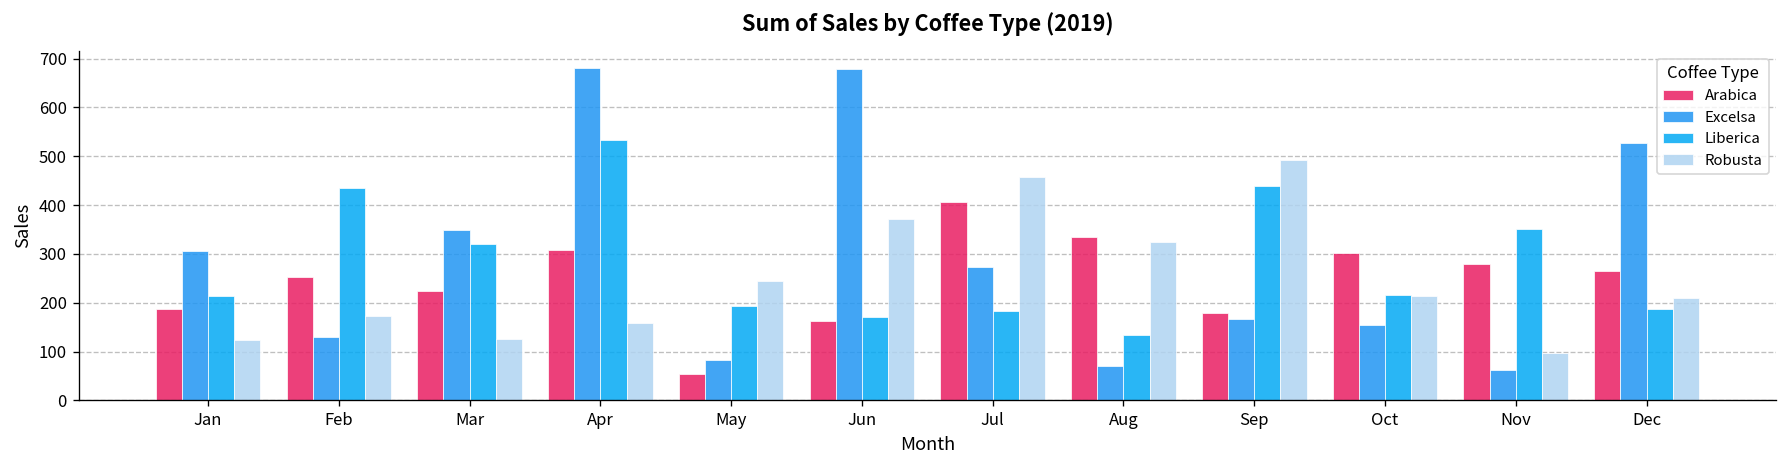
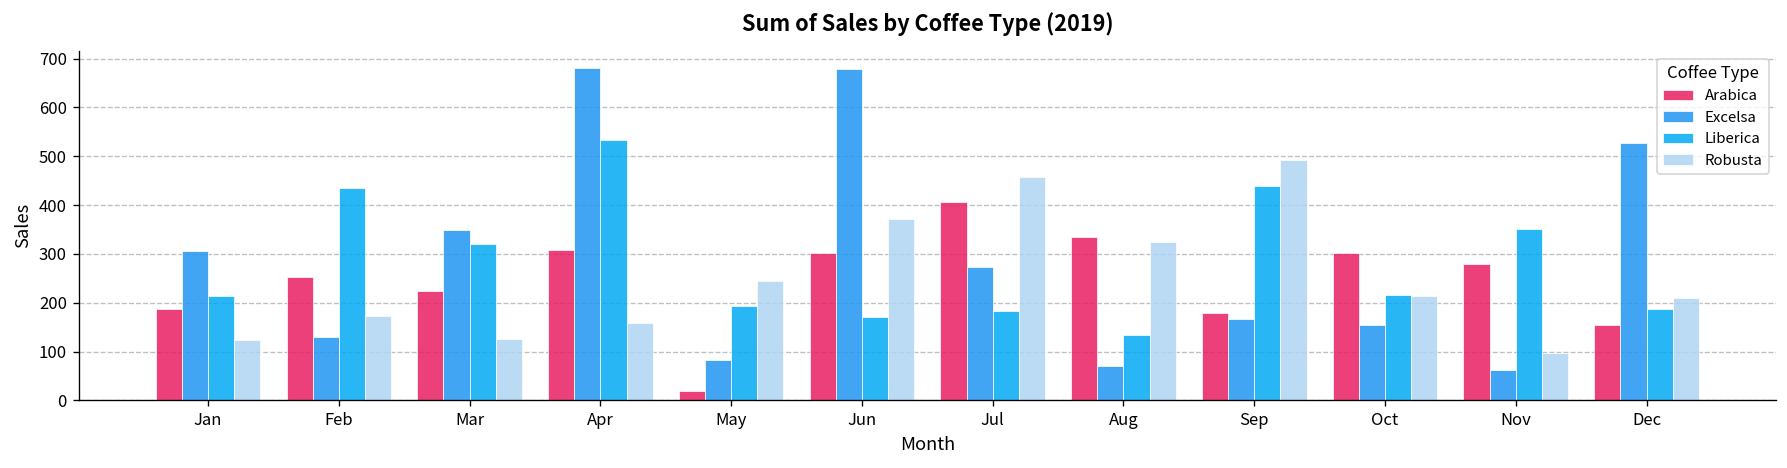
  {
    "Arabica": {
      "Jan": 190,
      "Feb": 250,
      "Mar": 220,
      "Apr": 310,
-     "May": 50,
-     "Jun": 160,
+     "May": 20,
+     "Jun": 300,
      "Jul": 410,
      "Aug": 330,
      "Sep": 180,
      "Oct": 300,
      "Nov": 280,
-     "Dec": 270
+     "Dec": 150
    },
    "Robusta": {
      "Jan": 120,
      "Feb": 170,
      "Mar": 130,
      "Apr": 160,
      "May": 240,
      "Jun": 370,
      "Jul": 460,
      "Aug": 320,
      "Sep": 490,
      "Oct": 210,
      "Nov": 100,
      "Dec": 210
    }
  }
